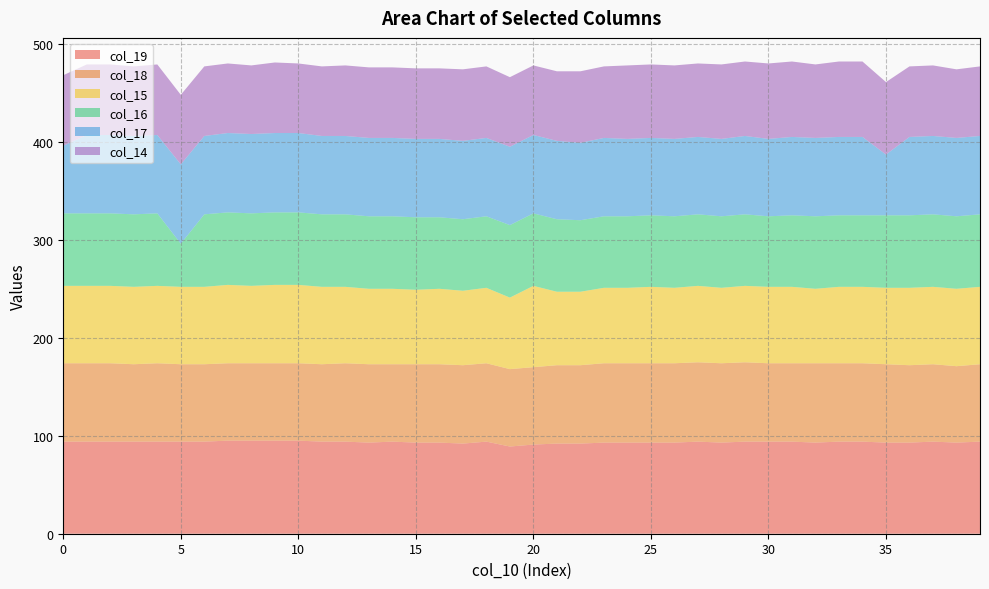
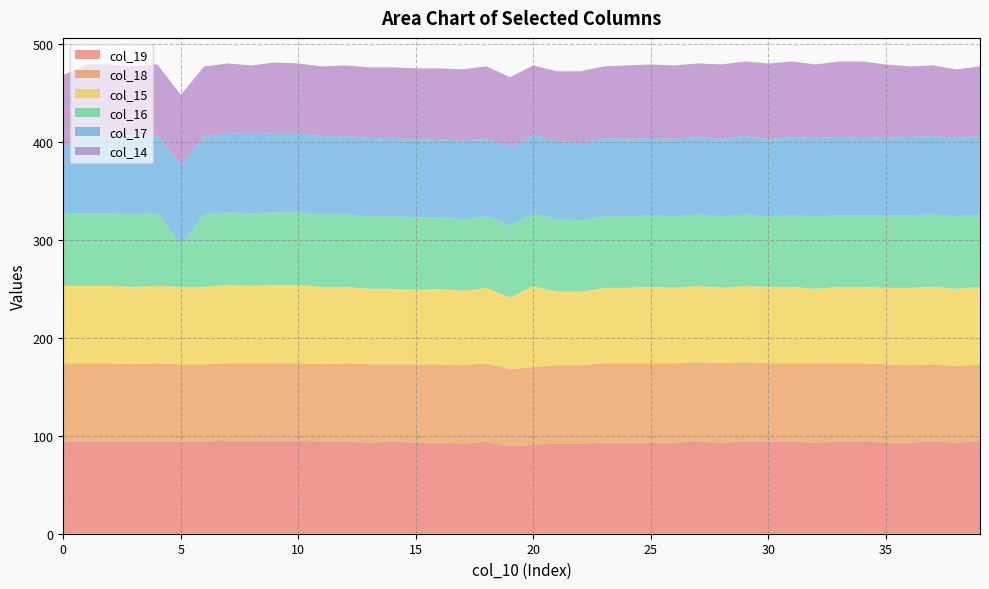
  {
    "col_15": {
      "0": 80,
      "5": 80,
      "10": 80,
      "15": 80,
      "20": 80,
      "25": 80,
      "30": 80,
      "35": 80
    },
    "col_16": {
      "0": 70,
      "5": 40,
      "10": 70,
      "15": 70,
      "20": 70,
      "25": 70,
      "30": 70,
      "35": 70
    },
    "col_17": {
      "0": 70,
      "5": 80,
      "10": 80,
      "15": 80,
      "20": 80,
      "25": 80,
      "30": 80,
-     "35": 60
+     "35": 80
    },
    "col_14": {
      "0": 70,
      "5": 70,
      "10": 70,
      "15": 70,
      "20": 70,
      "25": 80,
      "30": 80,
      "35": 70
    }
  }
